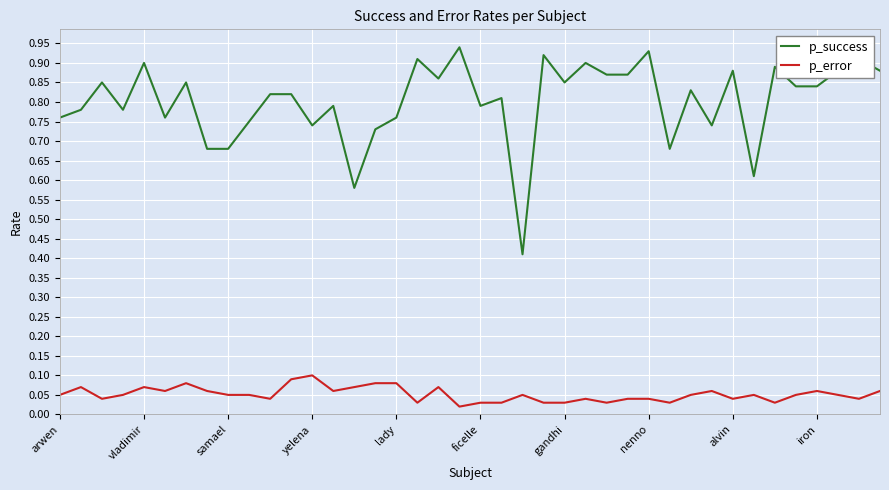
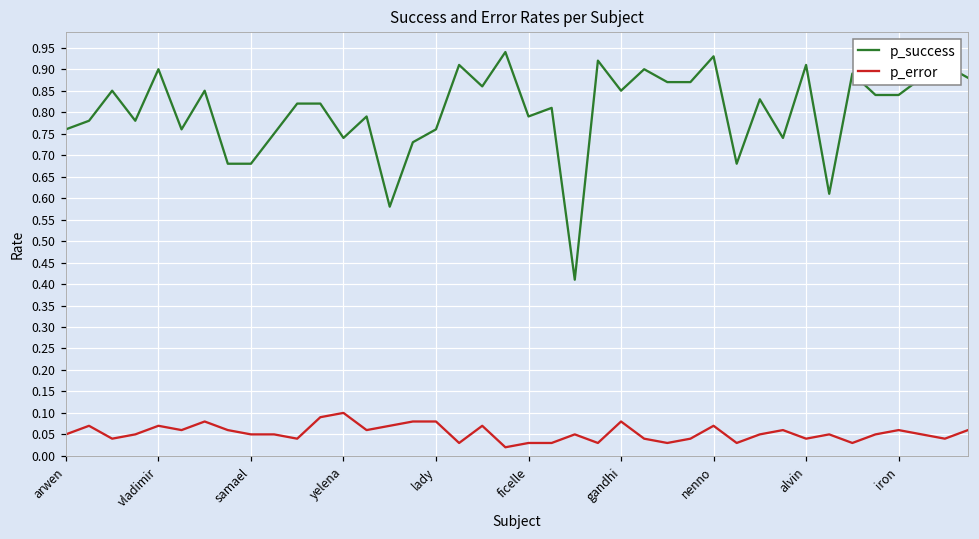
  {
    "p_success": {
      "arwen": 0.76,
      "vladimir": 0.90,
      "samael": 0.68,
      "yelena": 0.74,
      "lady": 0.76,
      "ficelle": 0.79,
      "gandhi": 0.85,
      "nenno": 0.93,
-     "alvin": 0.88,
+     "alvin": 0.91,
      "iron": 0.84
    },
    "p_error": {
      "arwen": 0.05,
      "vladimir": 0.07,
      "samael": 0.05,
      "yelena": 0.10,
      "lady": 0.08,
      "ficelle": 0.03,
-     "gandhi": 0.03,
-     "nenno": 0.04,
+     "gandhi": 0.08,
+     "nenno": 0.07,
      "alvin": 0.04,
      "iron": 0.06
    }
  }
